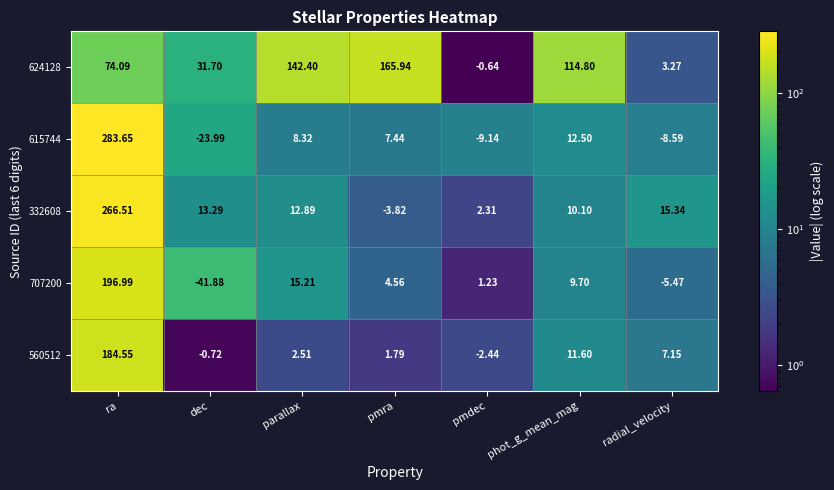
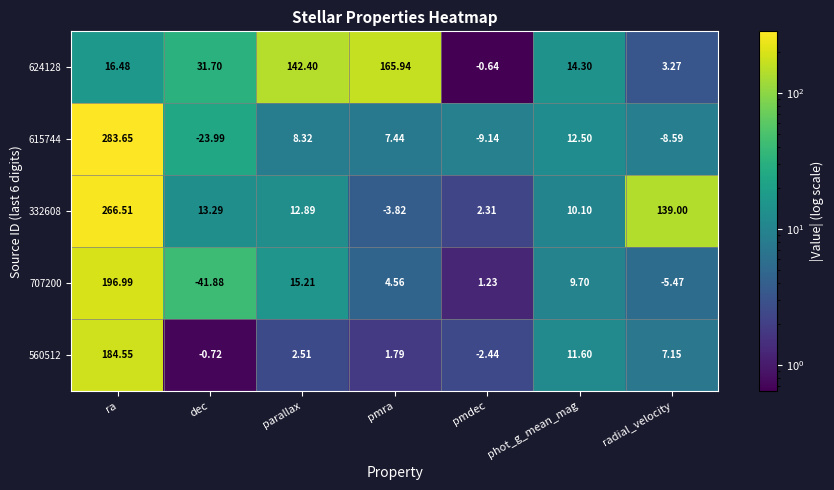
  {
    "624128": {
-     "ra": 74.09,
+     "ra": 16.48,
      "dec": 31.70,
      "parallax": 142.40,
      "pmra": 165.94,
      "pmdec": -0.64,
-     "phot_g_mean_mag": 114.80,
+     "phot_g_mean_mag": 14.30,
      "radial_velocity": 3.27
    },
    "615744": {
      "ra": 283.65,
      "dec": -23.99,
      "parallax": 8.32,
      "pmra": 7.44,
      "pmdec": -9.14,
      "phot_g_mean_mag": 12.50,
      "radial_velocity": -8.59
    },
    "332608": {
      "ra": 266.51,
      "dec": 13.29,
      "parallax": 12.89,
      "pmra": -3.82,
      "pmdec": 2.31,
      "phot_g_mean_mag": 10.10,
-     "radial_velocity": 15.34
+     "radial_velocity": 139.00
    },
    "707200": {
      "ra": 196.99,
      "dec": -41.88,
      "parallax": 15.21,
      "pmra": 4.56,
      "pmdec": 1.23,
      "phot_g_mean_mag": 9.70,
      "radial_velocity": -5.47
    },
    "560512": {
      "ra": 184.55,
      "dec": -0.72,
      "parallax": 2.51,
      "pmra": 1.79,
      "pmdec": -2.44,
      "phot_g_mean_mag": 11.60,
      "radial_velocity": 7.15
    }
  }
